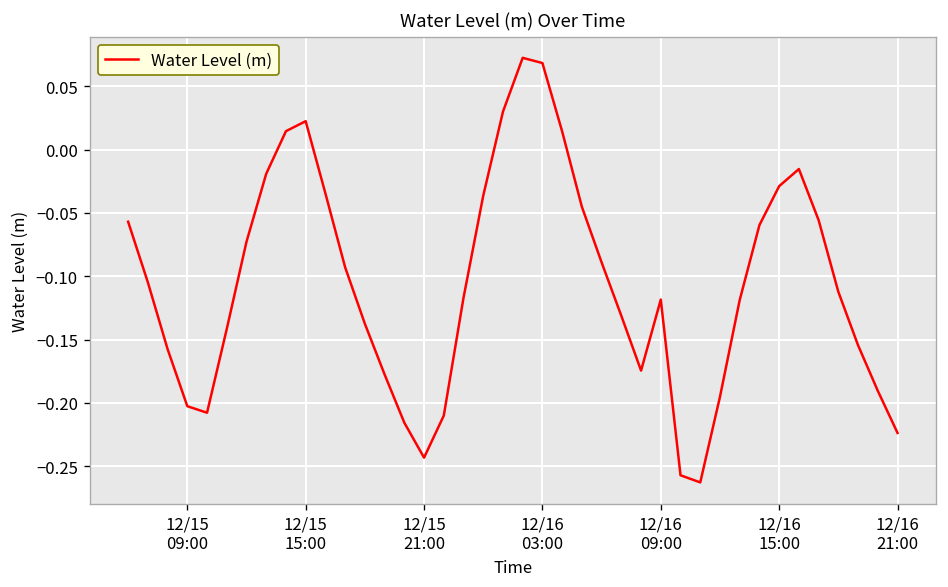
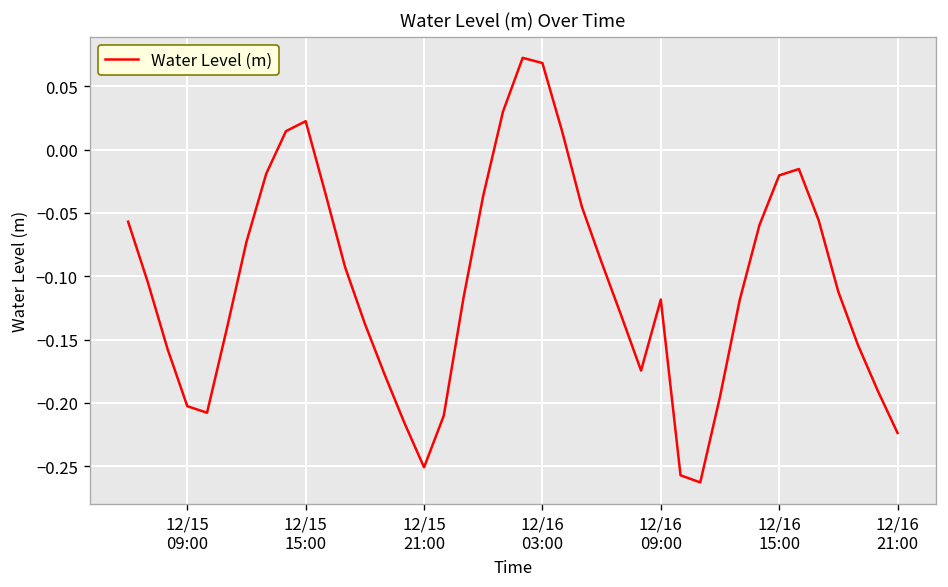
  {
    "12/15 09:00": -0.203,
    "12/15 15:00": 0.022,
-   "12/15 21:00": -0.243,
+   "12/15 21:00": -0.251,
    "12/16 03:00": 0.068,
    "12/16 09:00": -0.118,
-   "12/16 15:00": -0.029,
+   "12/16 15:00": -0.020,
    "12/16 21:00": -0.224
  }
